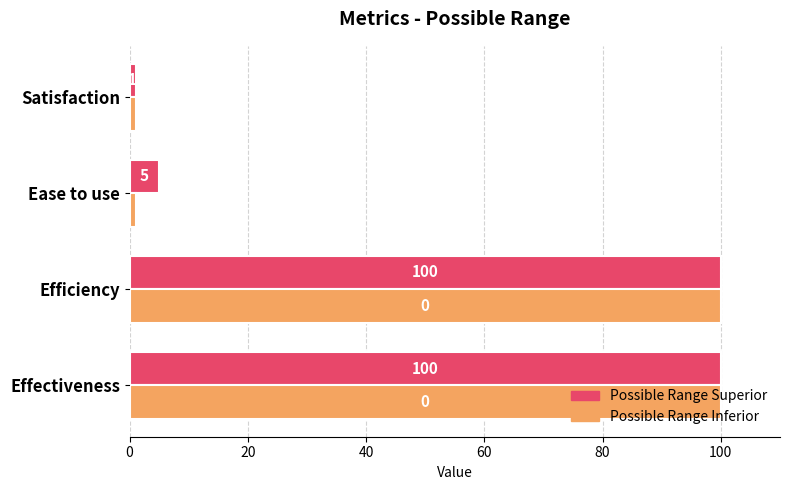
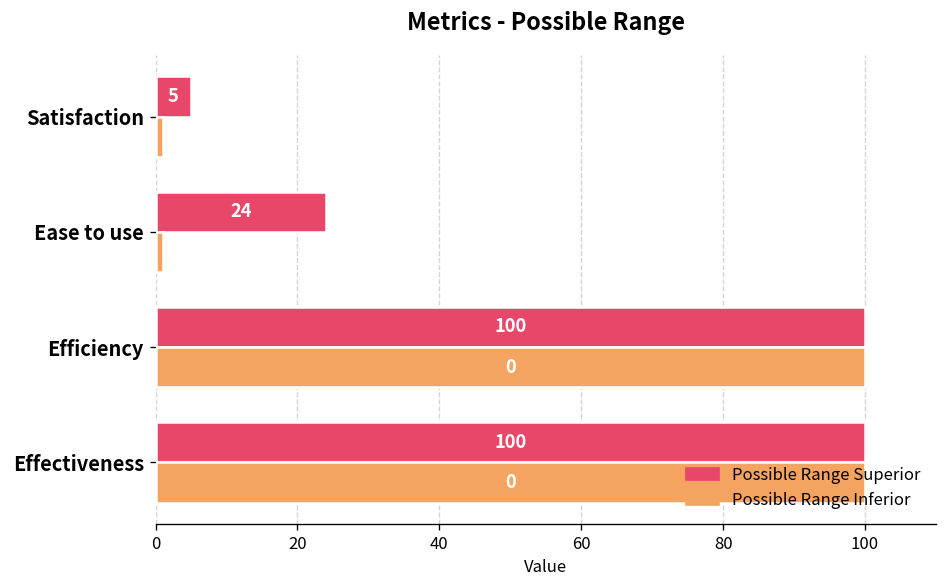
  {
    "Possible Range Superior": {
-     "Satisfaction": 1,
-     "Ease to use": 5,
+     "Satisfaction": 5,
+     "Ease to use": 24,
      "Efficiency": 100,
      "Effectiveness": 100
    },
    "Possible Range Inferior": {
      "Satisfaction": 1,
      "Ease to use": 1
    }
  }
